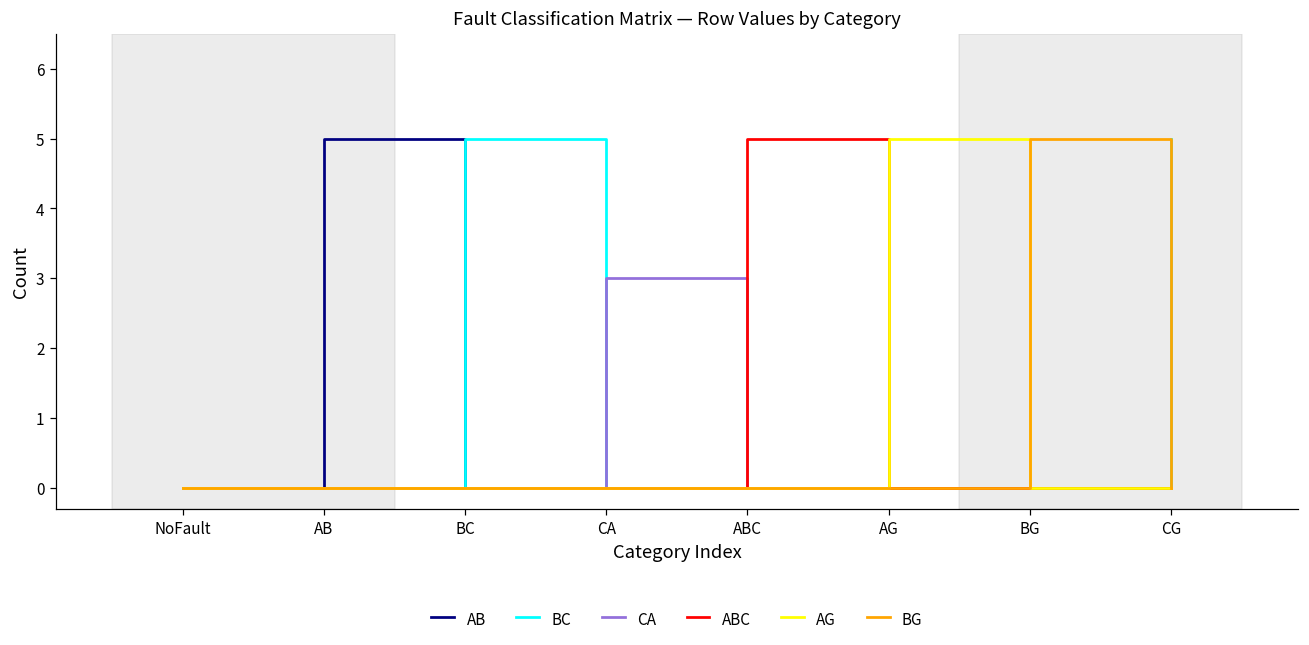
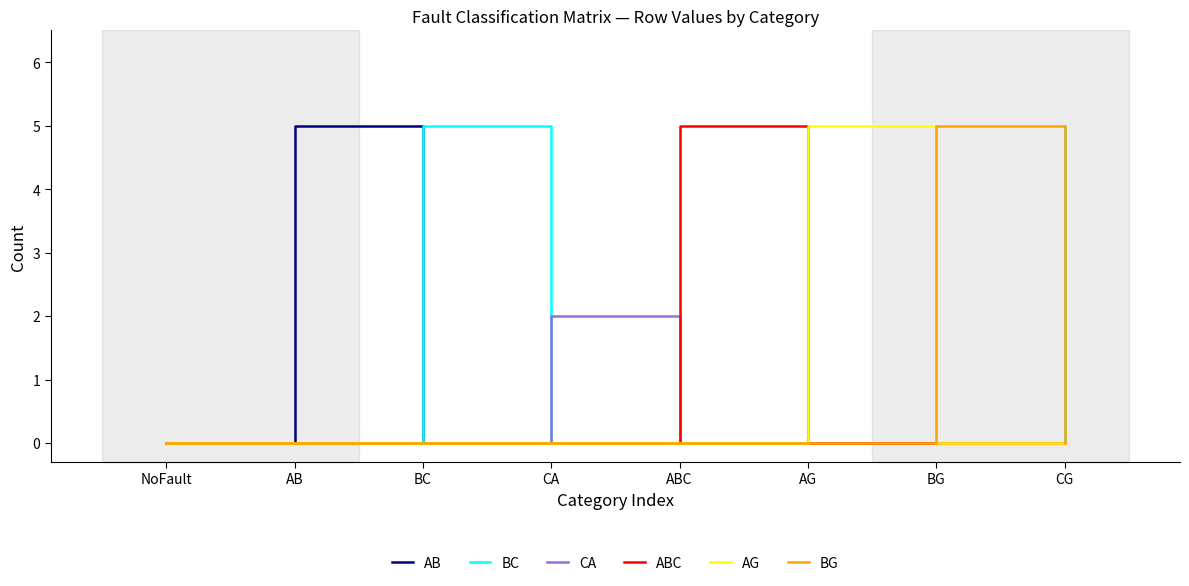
  {
    "AB": {
      "AB": 5
    },
    "BC": {
      "BC": 5,
      "CG": 5
    },
    "CA": {
-     "CA": 3
+     "CA": 2
    },
    "ABC": {
      "ABC": 5
    },
    "AG": {
      "AG": 5
    },
    "BG": {
      "BG": 5
    }
  }
